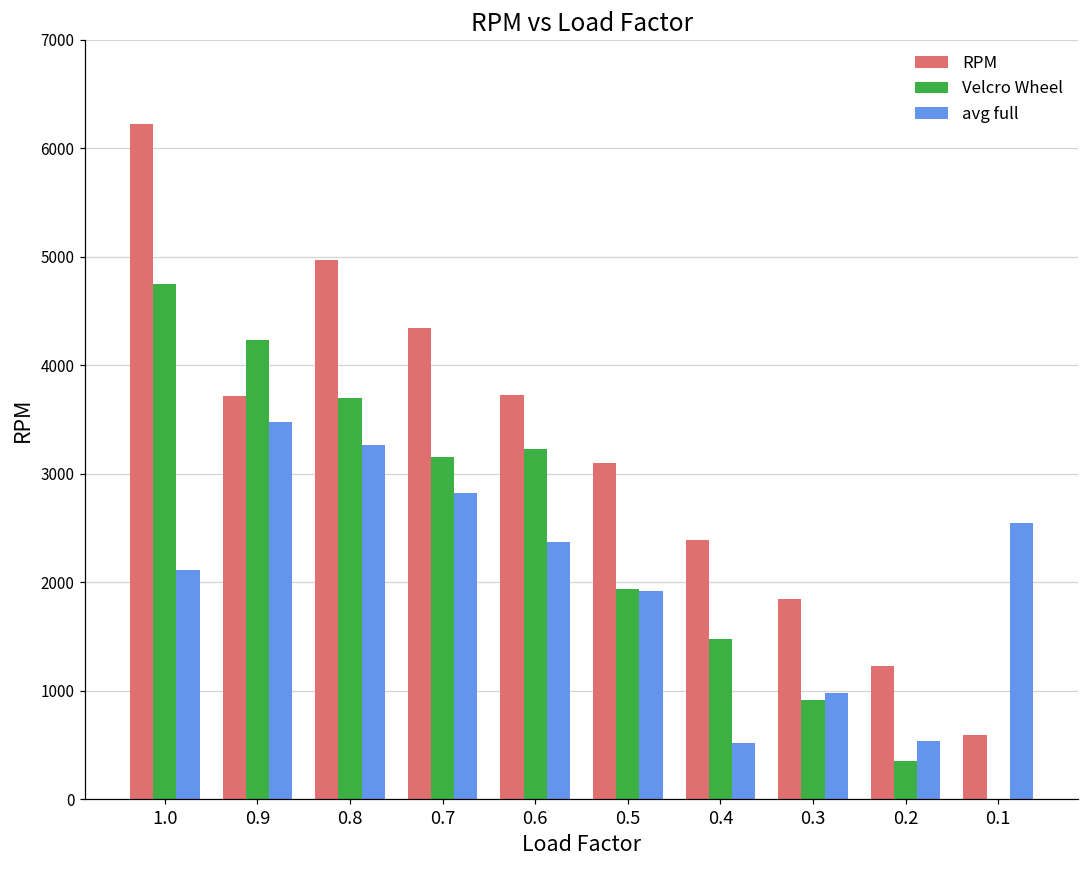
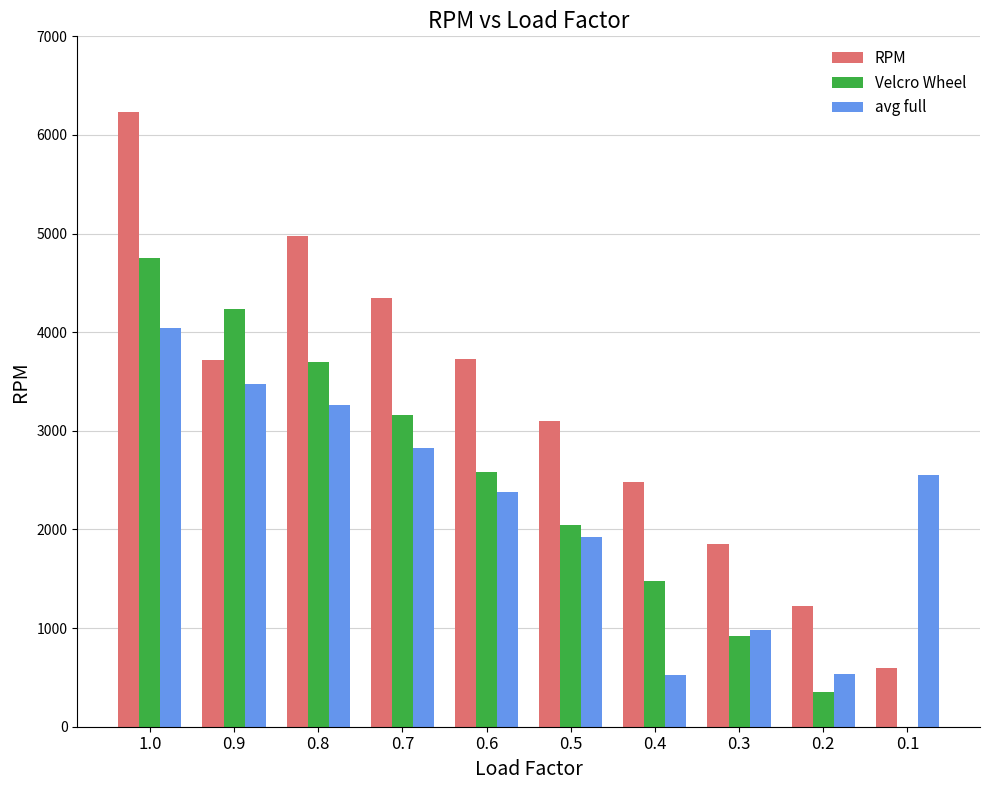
  {
    "RPM": {
      "1.0": 6200,
      "0.9": 3700,
      "0.8": 5000,
      "0.7": 4300,
      "0.6": 3700,
      "0.5": 3100,
-     "0.4": 2400,
+     "0.4": 2500,
      "0.3": 1900,
      "0.2": 1200,
      "0.1": 600
    },
    "Velcro Wheel": {
      "1.0": 4700,
      "0.9": 4200,
      "0.8": 3700,
      "0.7": 3200,
-     "0.6": 3200,
-     "0.5": 1900,
+     "0.6": 2600,
+     "0.5": 2000,
      "0.4": 1500,
      "0.3": 900,
      "0.2": 400,
      "0.1": 0
    },
    "avg full": {
-     "1.0": 2100,
+     "1.0": 4000,
      "0.9": 3500,
      "0.8": 3300,
      "0.7": 2800,
      "0.6": 2400,
      "0.5": 1900,
      "0.4": 500,
      "0.3": 1000,
      "0.2": 500,
      "0.1": 2600
    }
  }
